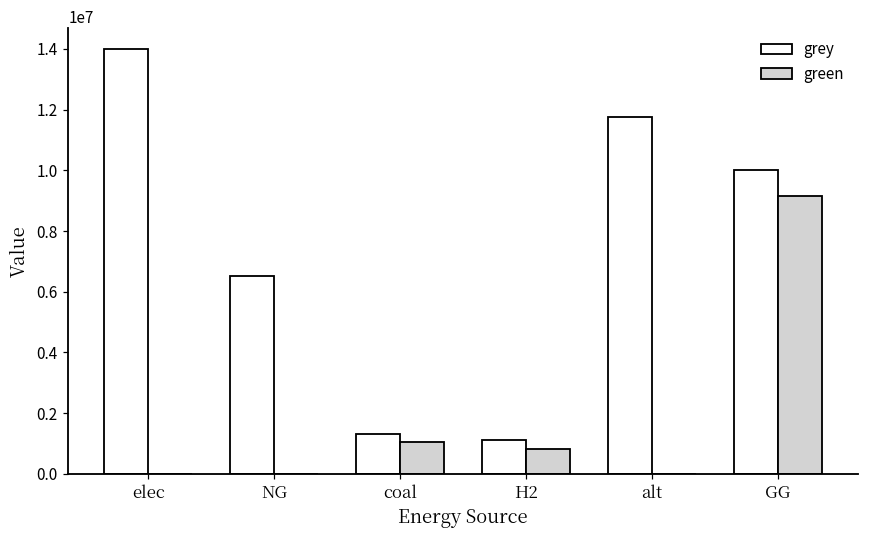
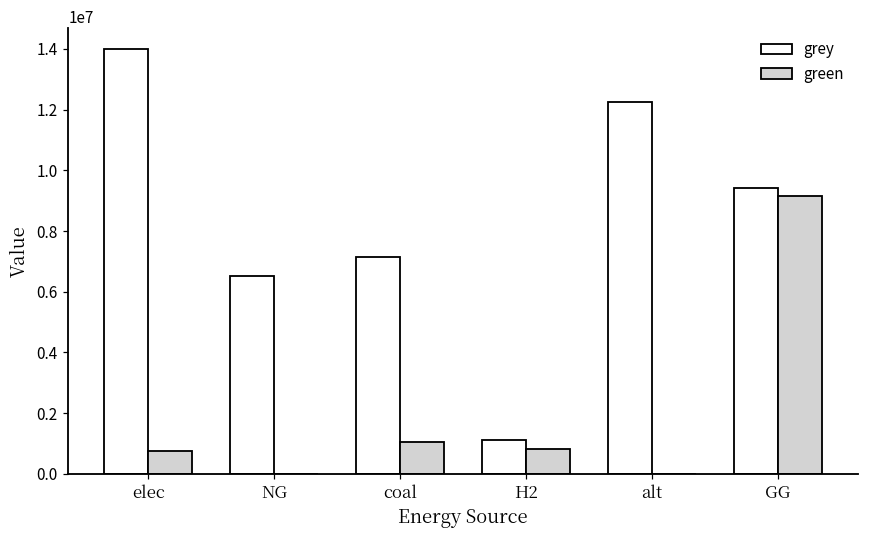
  {
    "grey": {
      "elec": 14000000,
      "NG": 6500000,
-     "coal": 1300000,
+     "coal": 7200000,
      "H2": 1100000,
-     "alt": 11800000,
-     "GG": 10000000
+     "alt": 12300000,
+     "GG": 9400000
    },
    "green": {
-     "elec": 0,
+     "elec": 800000,
      "NG": 0,
      "coal": 1100000,
      "H2": 800000,
      "alt": 0,
      "GG": 9200000
    }
  }
